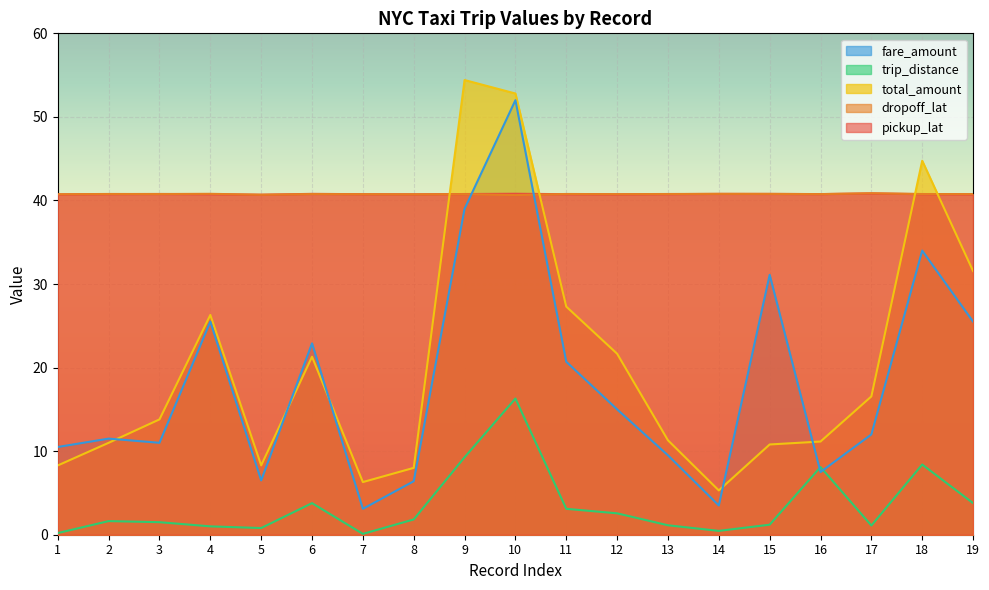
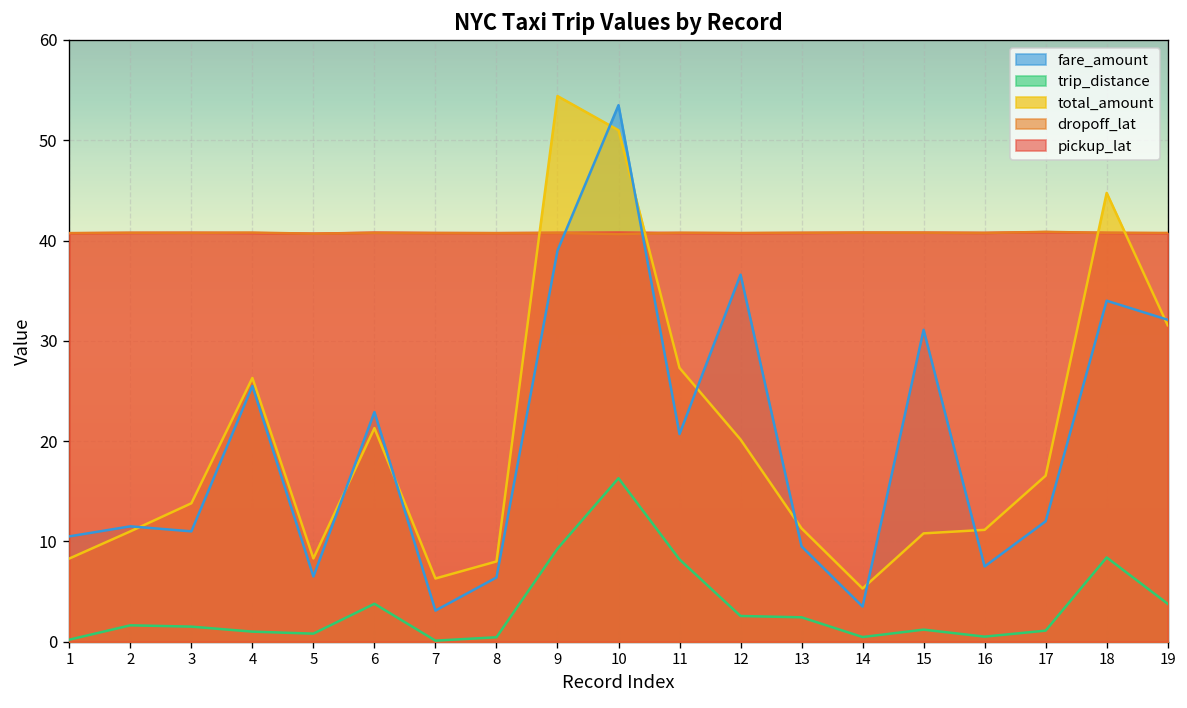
  {
    "fare_amount": {
      "1": 11,
      "2": 12,
      "3": 11,
      "4": 26,
      "5": 7,
      "6": 23,
      "7": 3,
      "8": 6,
      "9": 39,
-     "10": 52,
+     "10": 54,
      "11": 21,
-     "12": 15,
+     "12": 37,
      "13": 10,
      "14": 4,
      "15": 31,
      "16": 8,
      "17": 12,
      "18": 34,
-     "19": 26
+     "19": 32
    },
    "trip_distance": {
      "1": 0,
      "2": 2,
      "3": 2,
      "4": 1,
      "5": 1,
      "6": 4,
      "7": 0,
-     "8": 2,
+     "8": 0,
      "9": 9,
      "10": 16,
-     "11": 3,
+     "11": 8,
      "12": 3,
-     "13": 1,
+     "13": 2,
      "14": 0,
      "15": 1,
-     "16": 8,
+     "16": 1,
      "17": 1,
      "18": 8,
      "19": 4
    },
    "total_amount": {
      "1": 8,
      "2": 11,
      "3": 14,
      "4": 26,
      "5": 8,
      "6": 21,
      "7": 6,
      "8": 8,
      "9": 54,
-     "10": 53,
+     "10": 51,
      "11": 27,
-     "12": 22,
+     "12": 20,
      "13": 11,
      "14": 5,
      "15": 11,
      "16": 11,
      "17": 17,
      "18": 45,
      "19": 32
    }
  }
